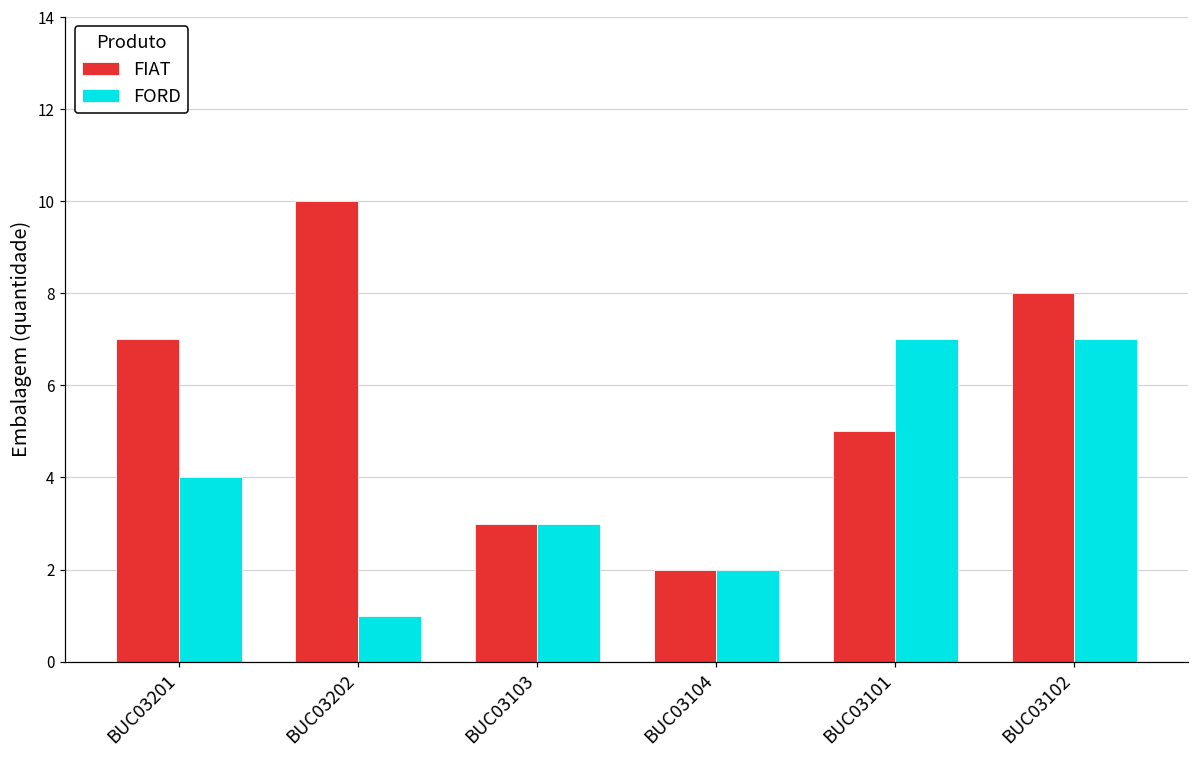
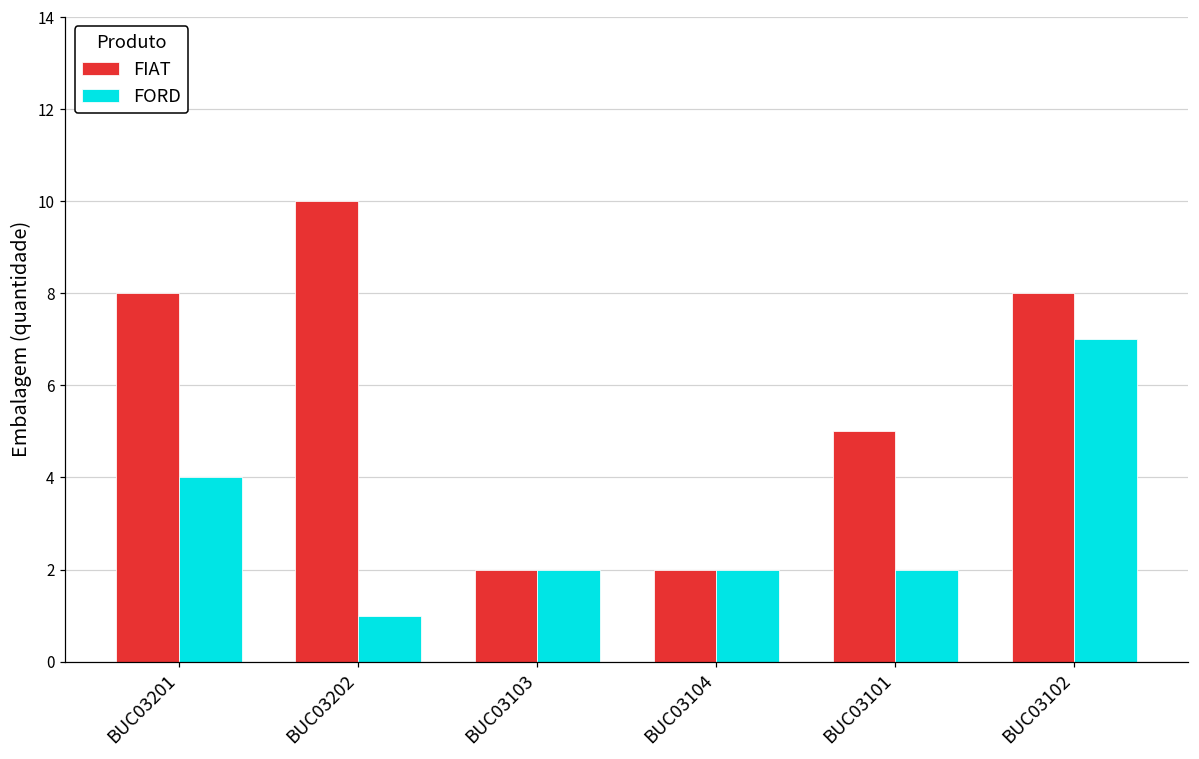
  {
    "FIAT": {
-     "BUC03201": 7,
+     "BUC03201": 8,
      "BUC03202": 10,
-     "BUC03103": 3,
+     "BUC03103": 2,
      "BUC03104": 2,
      "BUC03101": 5,
      "BUC03102": 8
    },
    "FORD": {
      "BUC03201": 4,
      "BUC03202": 1,
-     "BUC03103": 3,
+     "BUC03103": 2,
      "BUC03104": 2,
-     "BUC03101": 7,
+     "BUC03101": 2,
      "BUC03102": 7
    }
  }
